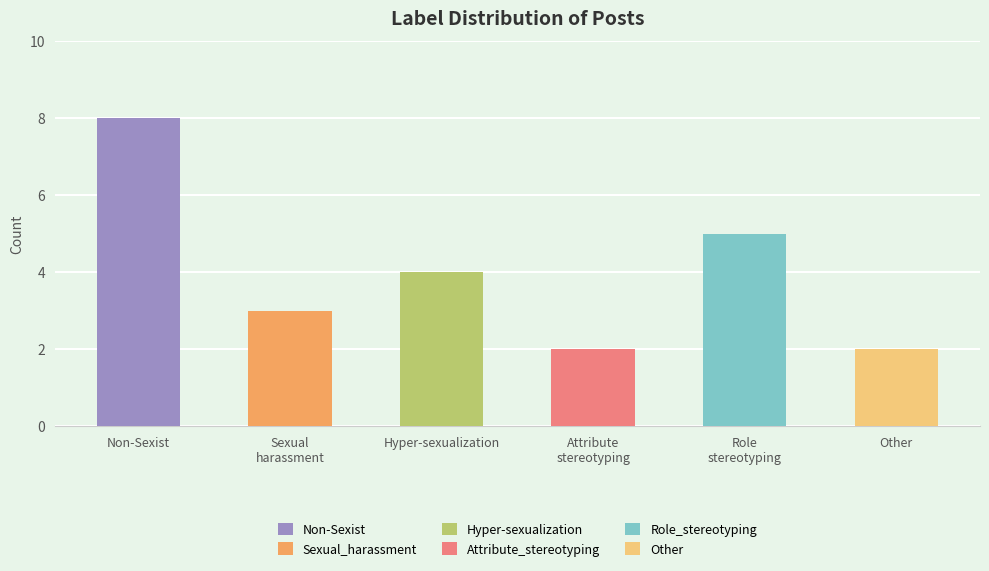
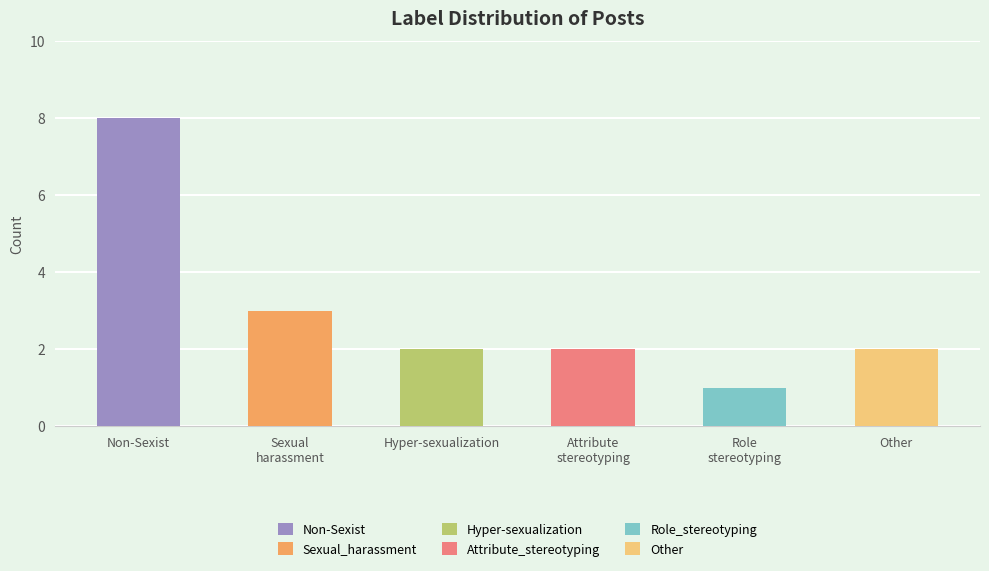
  {
    "Non-Sexist": 8,
    "Sexual harassment": 3,
-   "Hyper-sexualization": 4,
+   "Hyper-sexualization": 2,
    "Attribute stereotyping": 2,
-   "Role stereotyping": 5,
+   "Role stereotyping": 1,
    "Other": 2
  }
